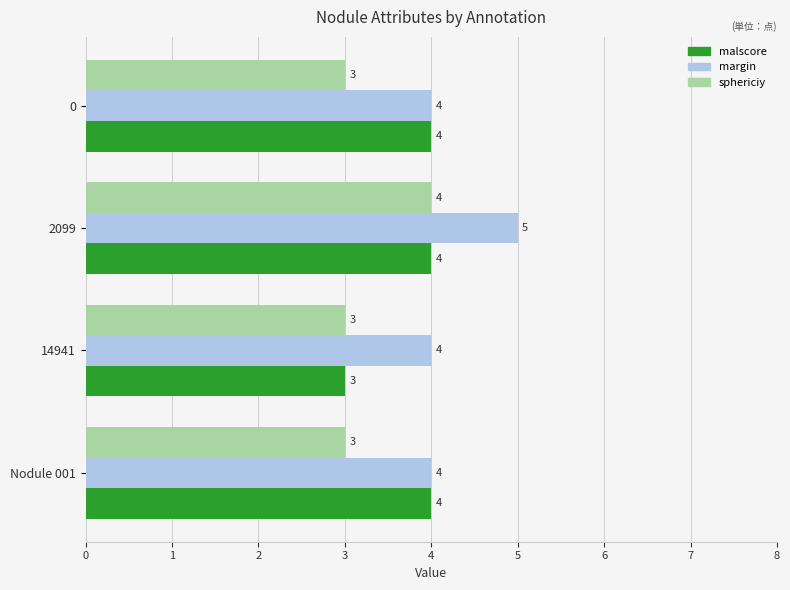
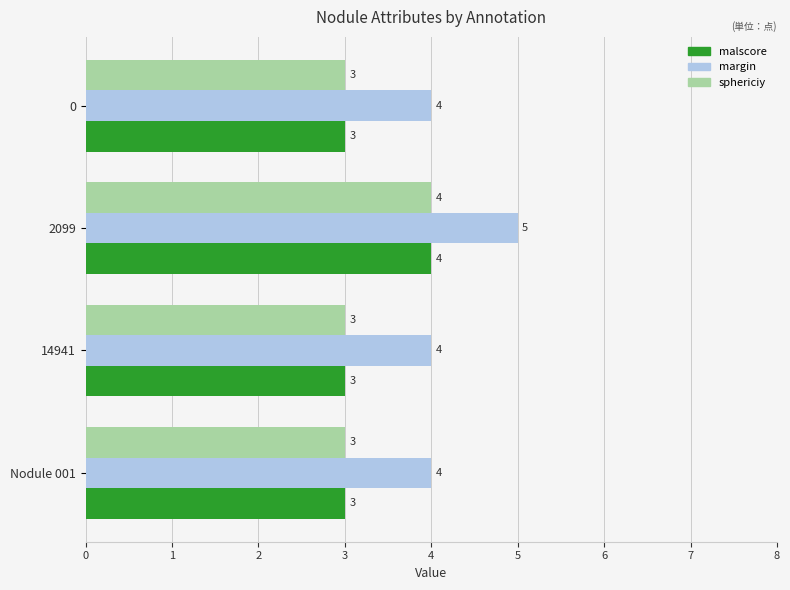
  {
    "malscore": {
-     "0": 4,
+     "0": 3,
      "2099": 4,
      "14941": 3,
-     "Nodule 001": 4
+     "Nodule 001": 3
    },
    "margin": {
      "0": 4,
      "2099": 5,
      "14941": 4,
      "Nodule 001": 4
    },
    "sphericiy": {
      "0": 3,
      "2099": 4,
      "14941": 3,
      "Nodule 001": 3
    }
  }
